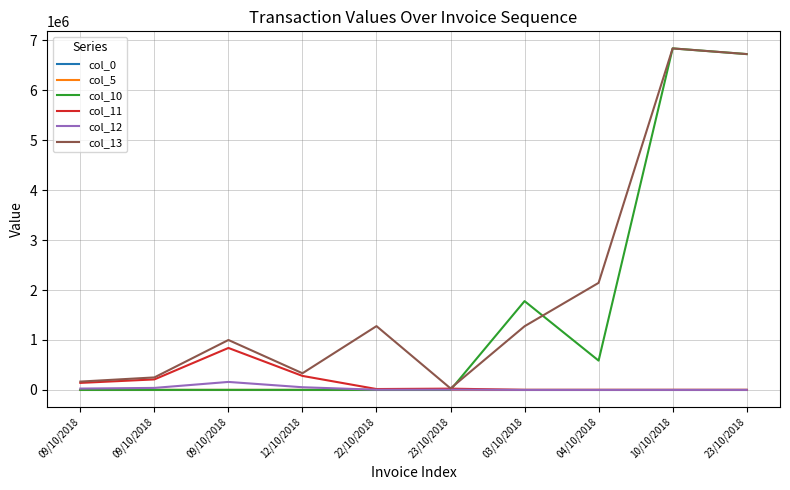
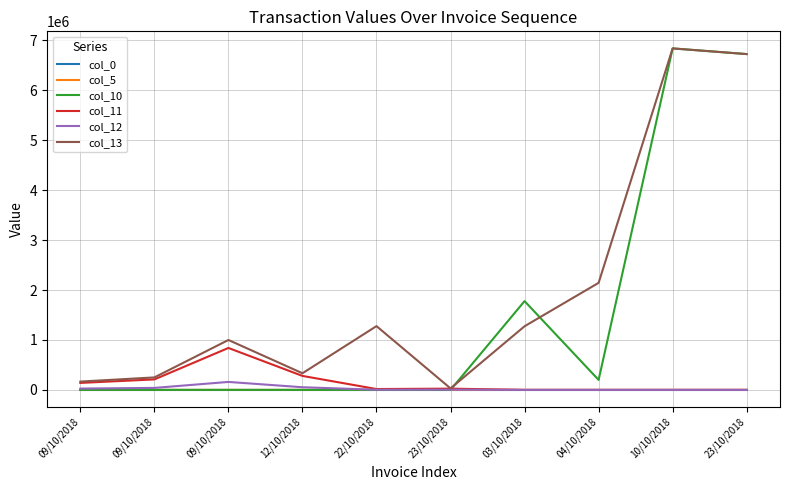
  {
    "col_10": {
      "03/10/2018": 1800000,
-     "04/10/2018": 600000
+     "04/10/2018": 200000
    },
    "col_11": {
      "12/10/2018": 300000
    },
    "col_12": {
      "12/10/2018": 100000
    },
    "col_13": {
      "12/10/2018": 300000,
      "22/10/2018": 1300000,
      "03/10/2018": 1300000,
      "04/10/2018": 2100000
    }
  }
